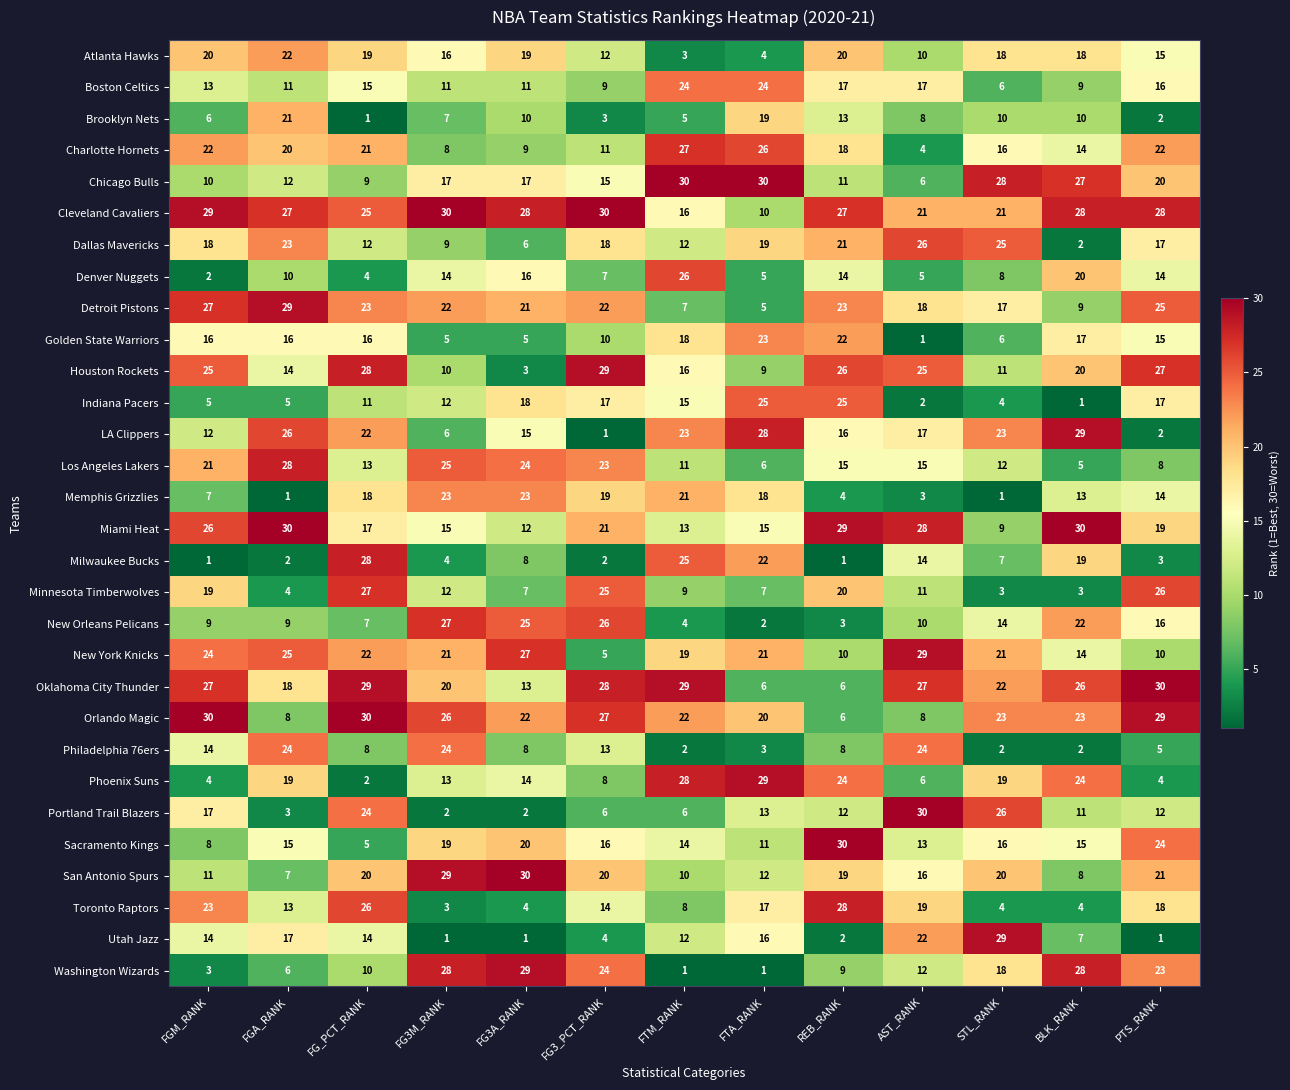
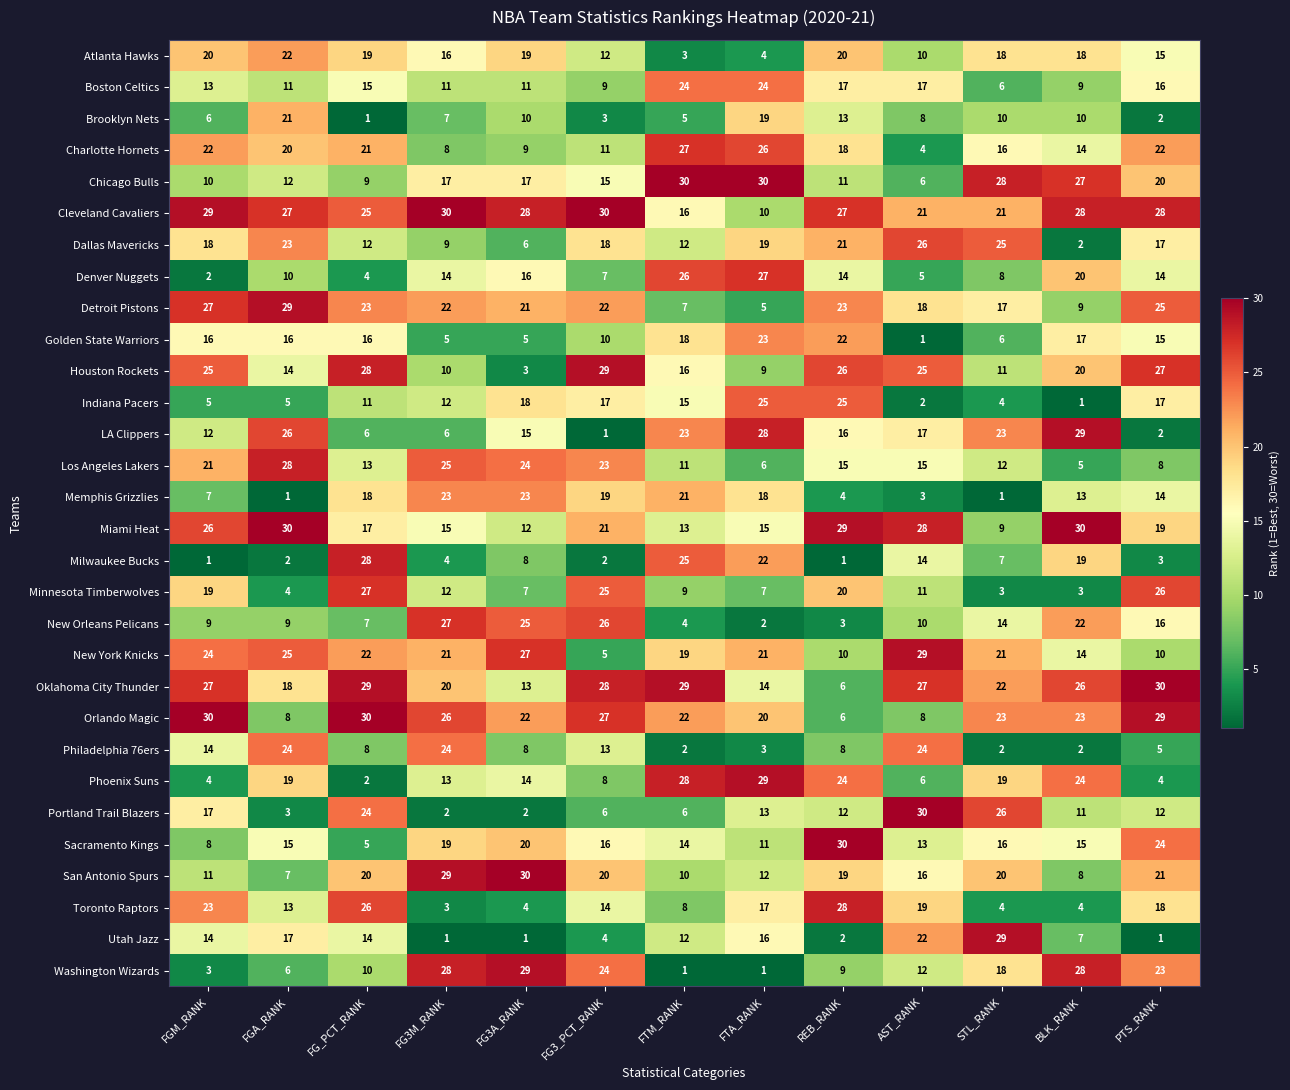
  {
    "Denver Nuggets": {
      "FGM_RANK": 2,
      "FGA_RANK": 10,
      "FG_PCT_RANK": 4,
      "FG3M_RANK": 14,
      "FG3A_RANK": 16,
      "FG3_PCT_RANK": 7,
      "FTM_RANK": 26,
-     "FTA_RANK": 5,
+     "FTA_RANK": 27,
      "REB_RANK": 14,
      "AST_RANK": 5,
      "STL_RANK": 8,
      "BLK_RANK": 20,
      "PTS_RANK": 14
    },
    "LA Clippers": {
      "FGM_RANK": 12,
      "FGA_RANK": 26,
-     "FG_PCT_RANK": 22,
+     "FG_PCT_RANK": 6,
      "FG3M_RANK": 6,
      "FG3A_RANK": 15,
      "FG3_PCT_RANK": 1,
      "FTM_RANK": 23,
      "FTA_RANK": 28,
      "REB_RANK": 16,
      "AST_RANK": 17,
      "STL_RANK": 23,
      "BLK_RANK": 29,
      "PTS_RANK": 2
    },
    "Oklahoma City Thunder": {
      "FGM_RANK": 27,
      "FGA_RANK": 18,
      "FG_PCT_RANK": 29,
      "FG3M_RANK": 20,
      "FG3A_RANK": 13,
      "FG3_PCT_RANK": 28,
      "FTM_RANK": 29,
-     "FTA_RANK": 6,
+     "FTA_RANK": 14,
      "REB_RANK": 6,
      "AST_RANK": 27,
      "STL_RANK": 22,
      "BLK_RANK": 26,
      "PTS_RANK": 30
    }
  }
